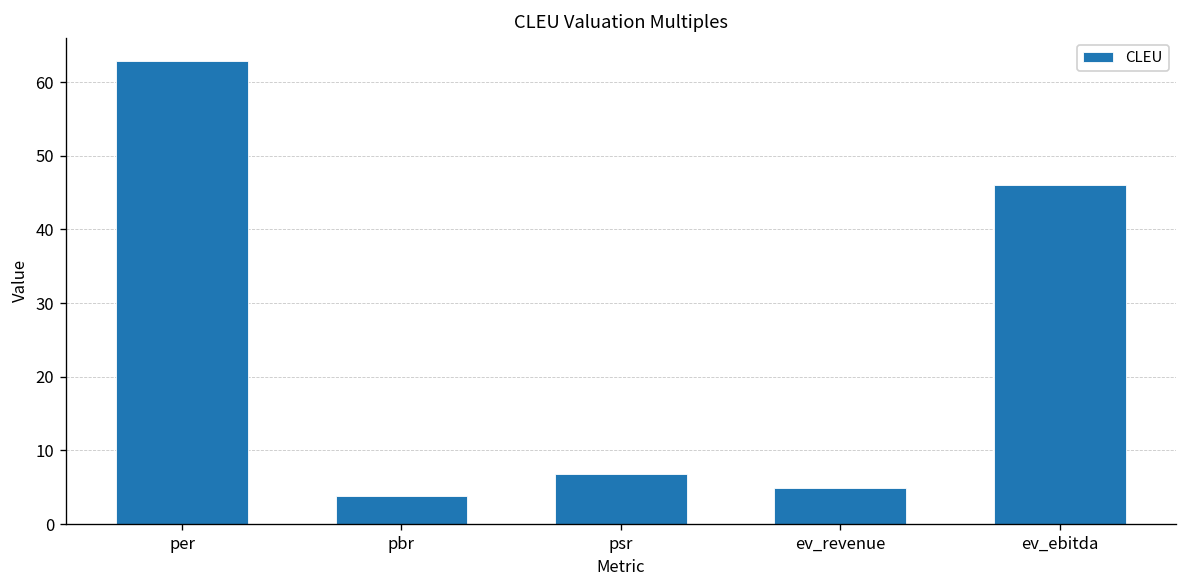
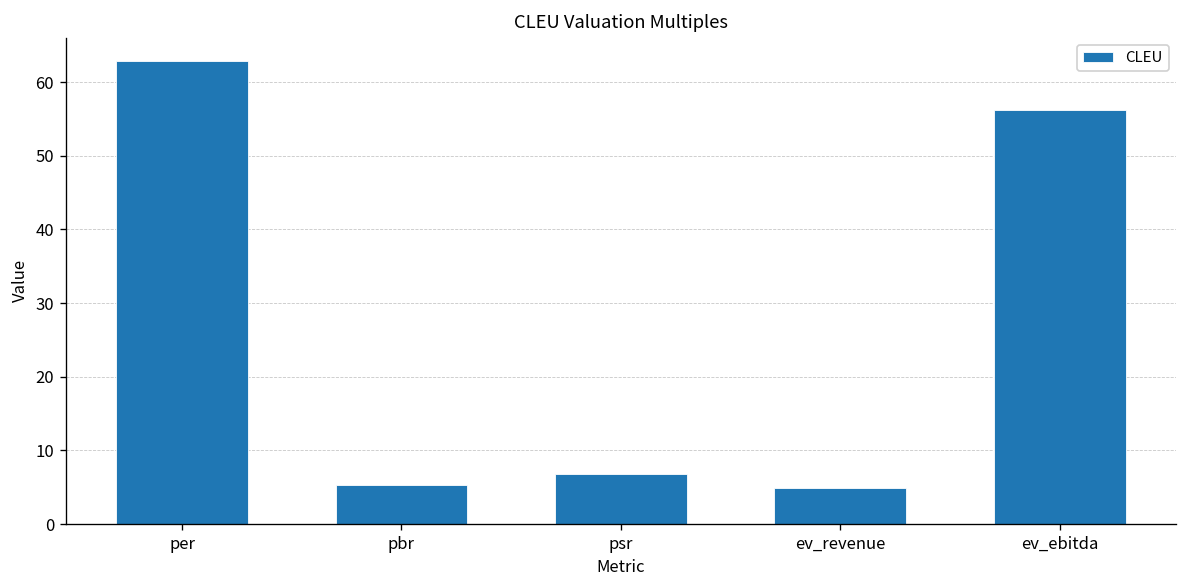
  {
    "per": 63,
-   "pbr": 4,
+   "pbr": 5,
    "psr": 7,
    "ev_revenue": 5,
-   "ev_ebitda": 46
+   "ev_ebitda": 56
  }
